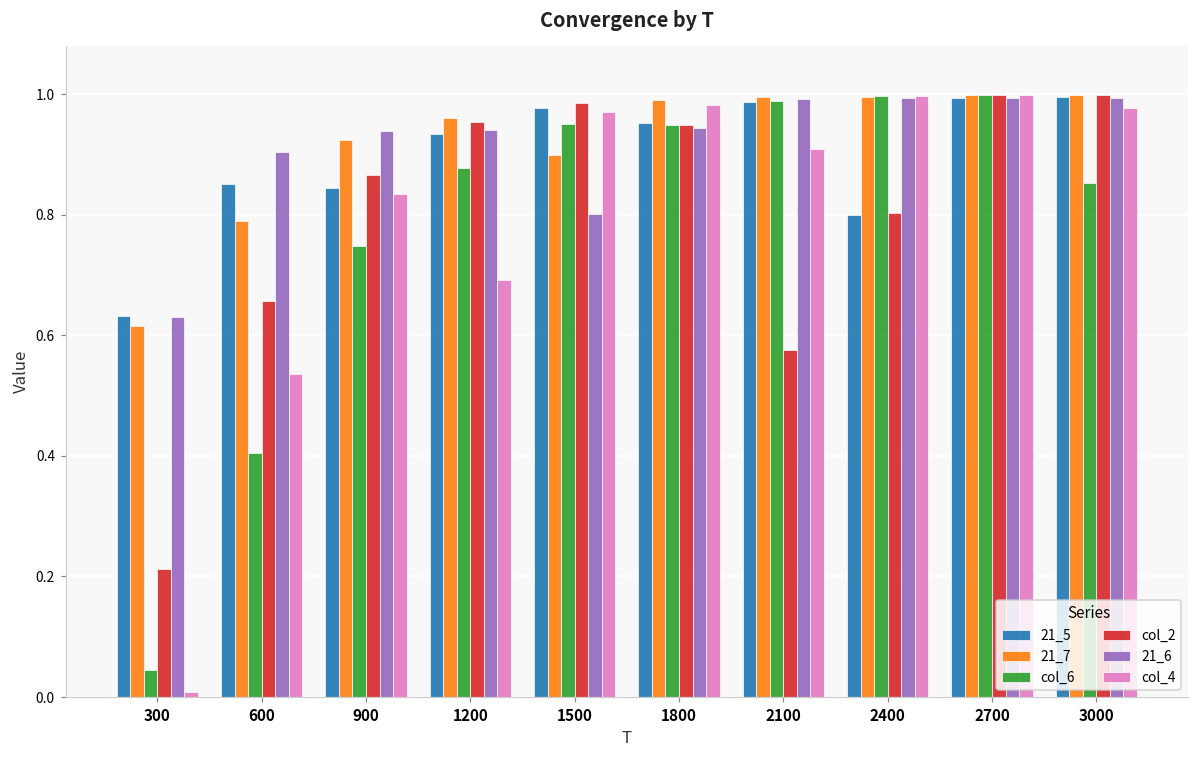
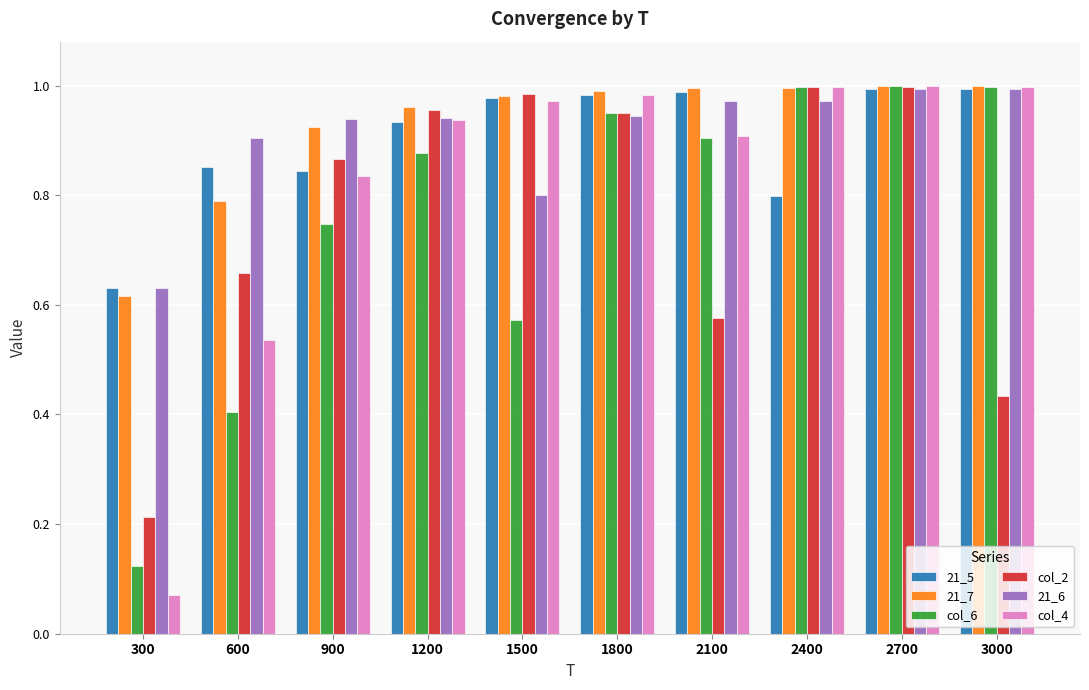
  {
    "21_5": {
      "300": 0.63,
      "600": 0.85,
      "900": 0.84,
      "1200": 0.93,
      "1500": 0.98,
-     "1800": 0.95,
+     "1800": 0.98,
      "2100": 0.99,
      "2400": 0.80,
      "2700": 0.99,
      "3000": 0.99
    },
    "21_7": {
      "300": 0.62,
      "600": 0.79,
      "900": 0.92,
      "1200": 0.96,
-     "1500": 0.90,
+     "1500": 0.98,
      "1800": 0.99,
      "2100": 0.99,
      "2400": 1.00,
      "2700": 1.00,
      "3000": 1.00
    },
    "col_6": {
-     "300": 0.04,
+     "300": 0.12,
      "600": 0.40,
      "900": 0.75,
      "1200": 0.88,
-     "1500": 0.95,
+     "1500": 0.57,
      "1800": 0.95,
-     "2100": 0.99,
+     "2100": 0.90,
      "2400": 1.00,
      "2700": 1.00,
-     "3000": 0.85
+     "3000": 1.00
    },
    "col_2": {
      "300": 0.21,
      "600": 0.66,
      "900": 0.87,
      "1200": 0.95,
      "1500": 0.98,
      "1800": 0.95,
      "2100": 0.58,
-     "2400": 0.80,
+     "2400": 1.00,
      "2700": 1.00,
-     "3000": 1.00
+     "3000": 0.43
    },
    "21_6": {
      "300": 0.63,
      "600": 0.90,
      "900": 0.94,
      "1200": 0.94,
      "1500": 0.80,
      "1800": 0.94,
-     "2100": 0.99,
-     "2400": 0.99,
+     "2100": 0.97,
+     "2400": 0.97,
      "2700": 0.99,
      "3000": 0.99
    },
    "col_4": {
-     "300": 0.01,
+     "300": 0.07,
      "600": 0.54,
      "900": 0.84,
-     "1200": 0.69,
+     "1200": 0.94,
      "1500": 0.97,
      "1800": 0.98,
      "2100": 0.91,
      "2400": 1.00,
      "2700": 1.00,
-     "3000": 0.98
+     "3000": 1.00
    }
  }
